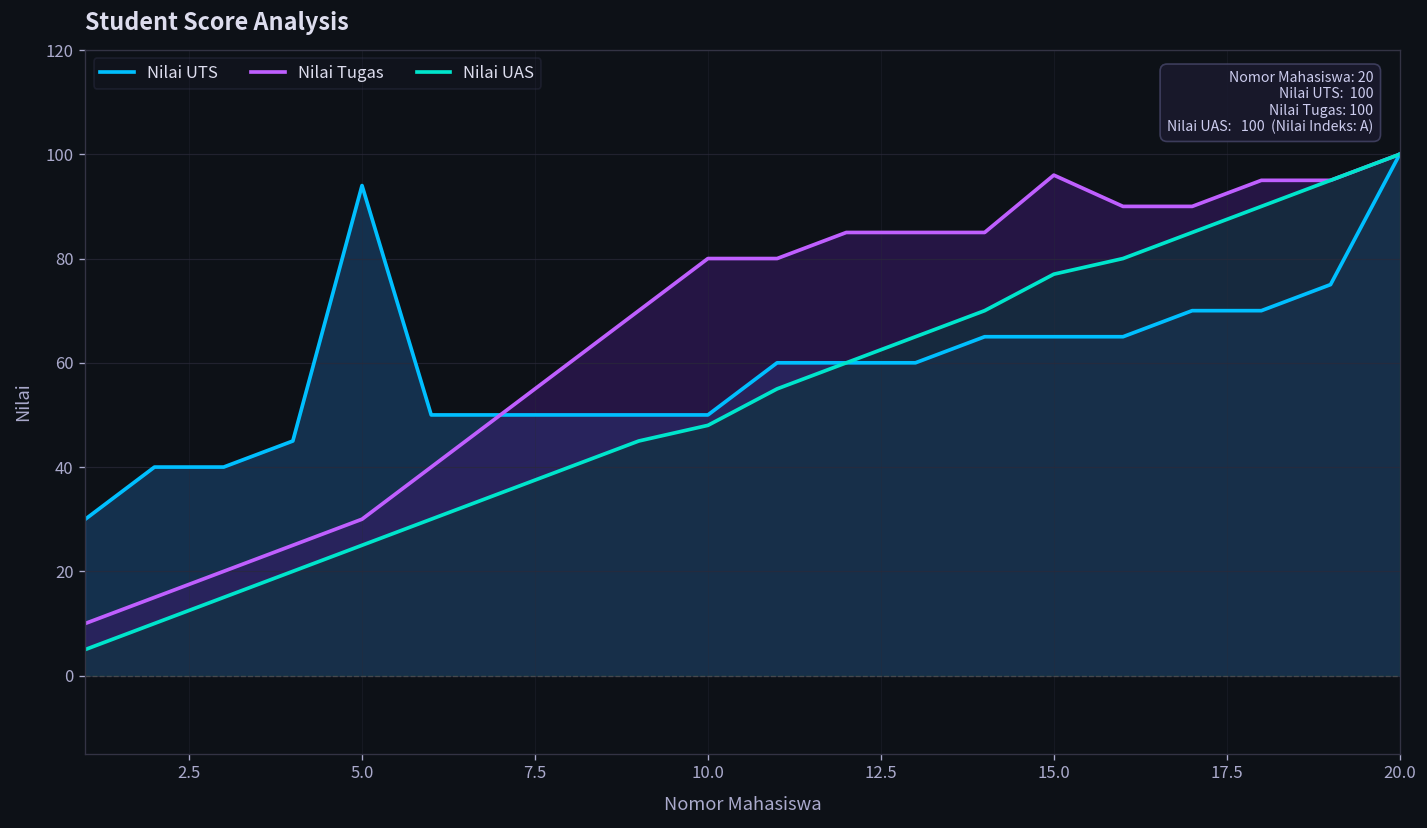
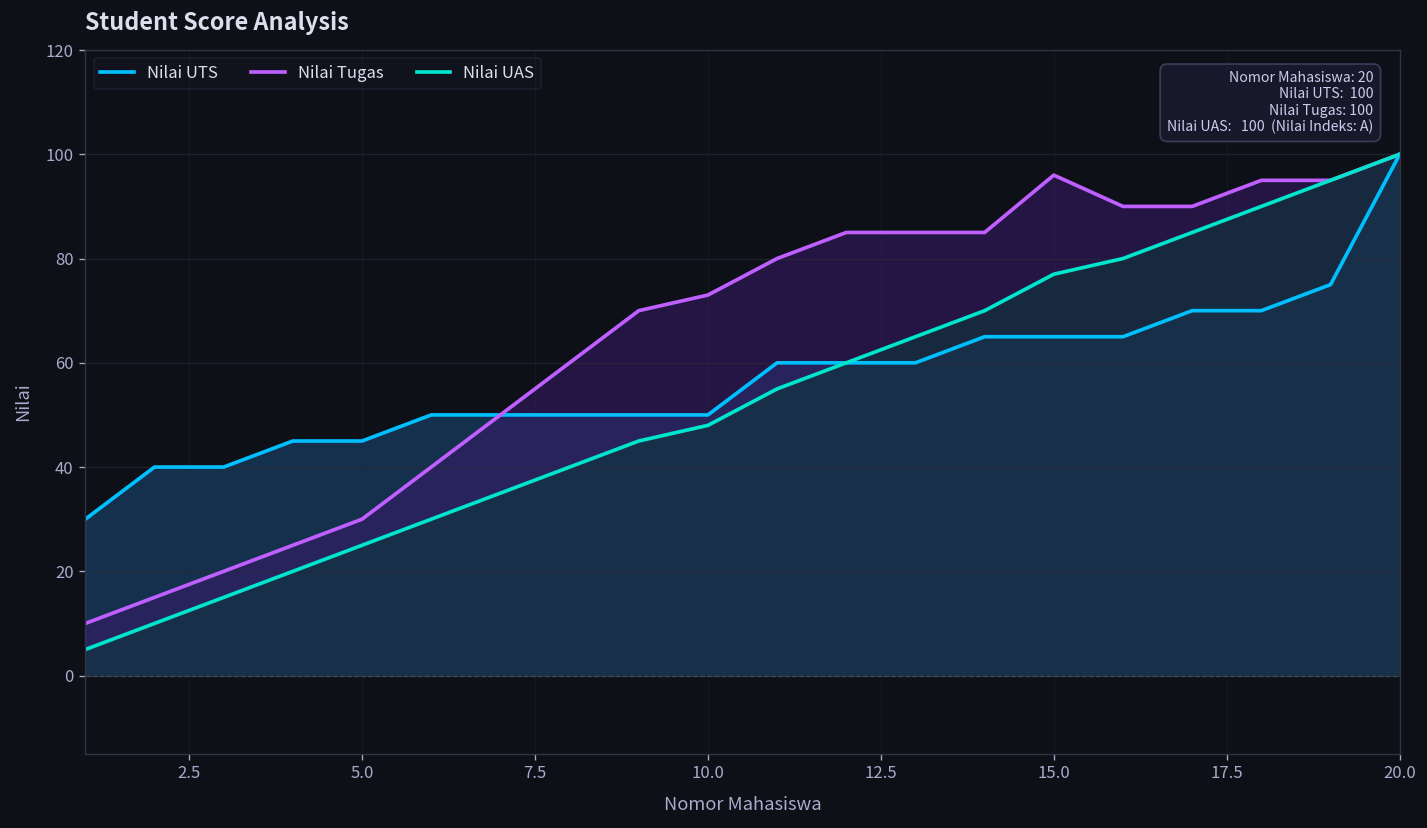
  {
    "Nilai UTS": {
-     "5.0": 94,
+     "5.0": 45,
      "10.0": 50,
      "15.0": 65
    },
    "Nilai Tugas": {
      "5.0": 30,
-     "10.0": 80,
+     "10.0": 73,
      "15.0": 96
    },
    "Nilai UAS": {
      "5.0": 25,
      "10.0": 48,
      "15.0": 77
    }
  }
